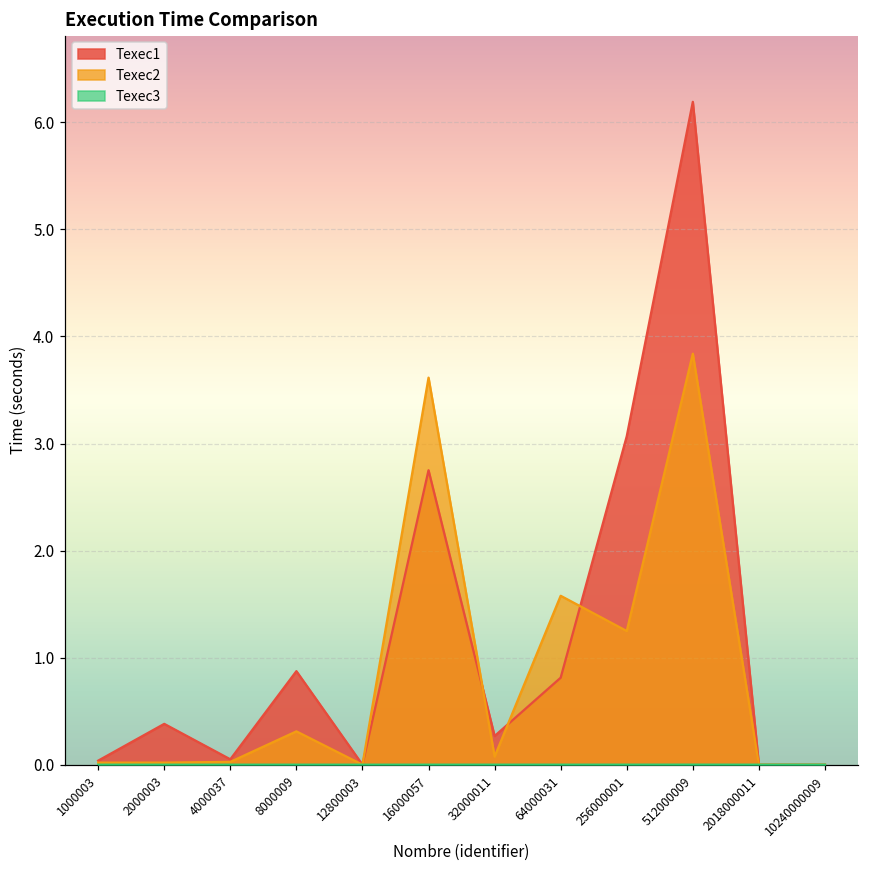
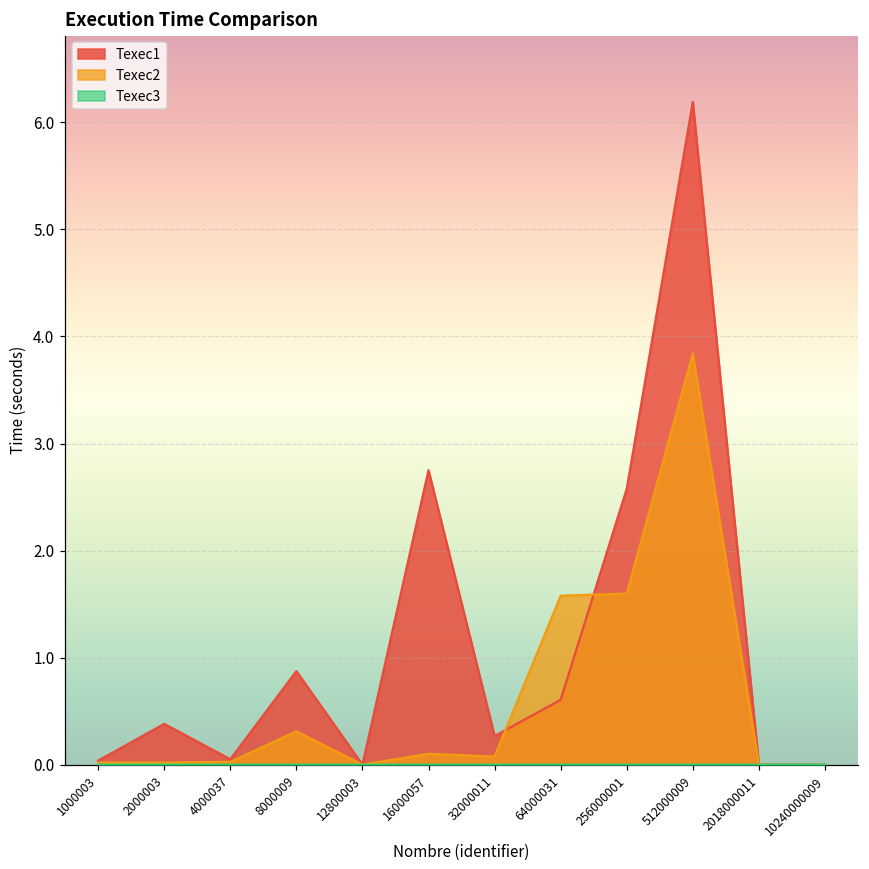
  {
    "Texec1": {
      "2000003": 0.4,
      "8000009": 0.9,
      "16000057": 2.8,
      "32000011": 0.3,
-     "64000031": 0.8,
-     "256000001": 3.1,
+     "64000031": 0.6,
+     "256000001": 2.6,
      "512000009": 6.2
    },
    "Texec2": {
      "8000009": 0.3,
-     "16000057": 3.6,
+     "16000057": 0.1,
      "32000011": 0.1,
      "64000031": 1.6,
-     "256000001": 1.2,
+     "256000001": 1.6,
      "512000009": 3.8
    },
    "Texec3": {
      "4000037": 0.0,
      "8000009": 0.0,
      "16000057": 0.0,
      "32000011": 0.0,
      "64000031": 0.0,
      "256000001": 0.0,
      "512000009": 0.0
    }
  }
